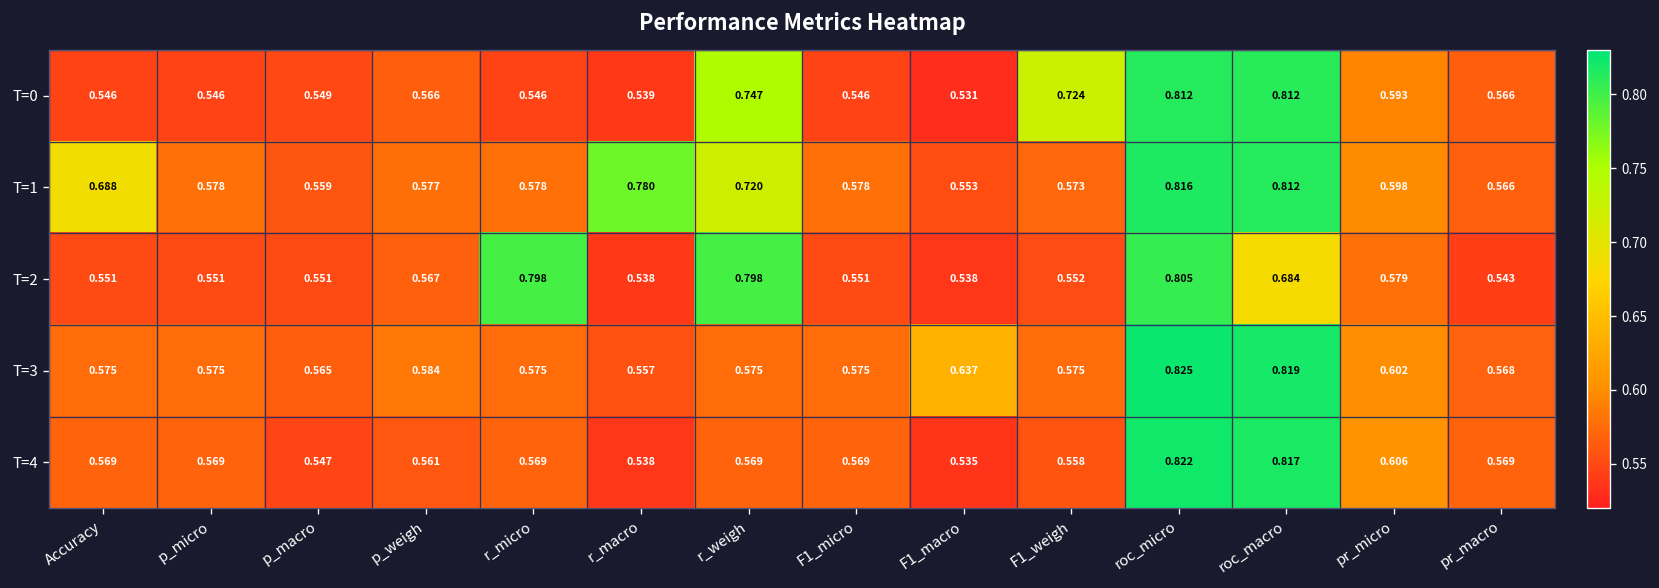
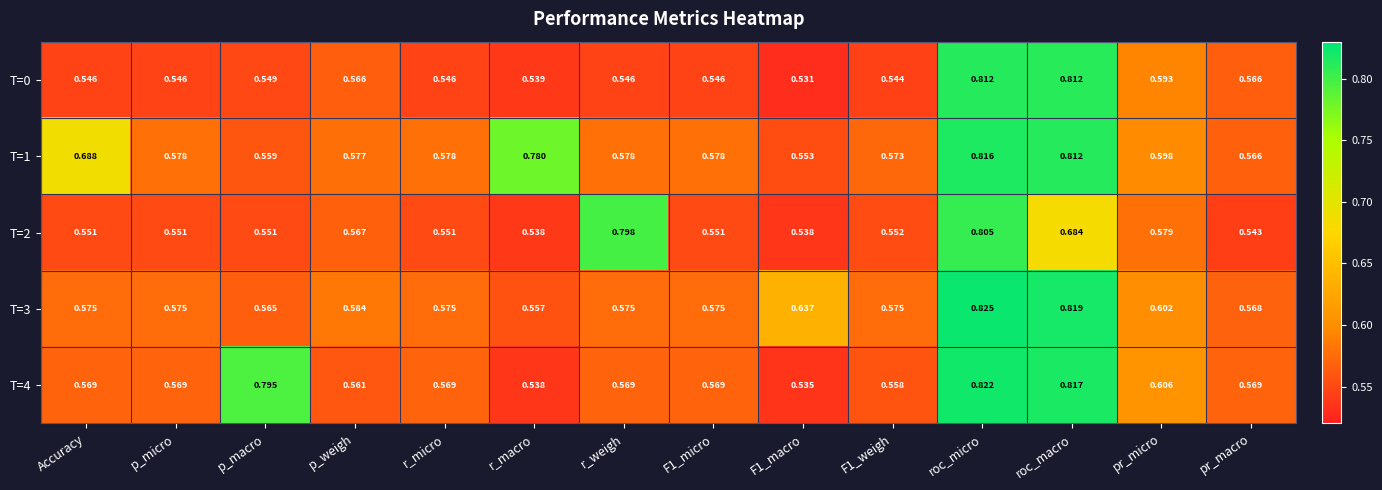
  {
    "T=0": {
      "Accuracy": 0.546,
      "p_micro": 0.546,
      "p_macro": 0.549,
      "p_weigh": 0.566,
      "r_micro": 0.546,
      "r_macro": 0.539,
-     "r_weigh": 0.747,
+     "r_weigh": 0.546,
      "F1_micro": 0.546,
      "F1_macro": 0.531,
-     "F1_weigh": 0.724,
+     "F1_weigh": 0.544,
      "roc_micro": 0.812,
      "roc_macro": 0.812,
      "pr_micro": 0.593,
      "pr_macro": 0.566
    },
    "T=1": {
      "Accuracy": 0.688,
      "p_micro": 0.578,
      "p_macro": 0.559,
      "p_weigh": 0.577,
      "r_micro": 0.578,
      "r_macro": 0.780,
-     "r_weigh": 0.720,
+     "r_weigh": 0.578,
      "F1_micro": 0.578,
      "F1_macro": 0.553,
      "F1_weigh": 0.573,
      "roc_micro": 0.816,
      "roc_macro": 0.812,
      "pr_micro": 0.598,
      "pr_macro": 0.566
    },
    "T=2": {
      "Accuracy": 0.551,
      "p_micro": 0.551,
      "p_macro": 0.551,
      "p_weigh": 0.567,
-     "r_micro": 0.798,
+     "r_micro": 0.551,
      "r_macro": 0.538,
      "r_weigh": 0.798,
      "F1_micro": 0.551,
      "F1_macro": 0.538,
      "F1_weigh": 0.552,
      "roc_micro": 0.805,
      "roc_macro": 0.684,
      "pr_micro": 0.579,
      "pr_macro": 0.543
    },
    "T=3": {
      "Accuracy": 0.575,
      "p_micro": 0.575,
      "p_macro": 0.565,
      "p_weigh": 0.584,
      "r_micro": 0.575,
      "r_macro": 0.557,
      "r_weigh": 0.575,
      "F1_micro": 0.575,
      "F1_macro": 0.637,
      "F1_weigh": 0.575,
      "roc_micro": 0.825,
      "roc_macro": 0.819,
      "pr_micro": 0.602,
      "pr_macro": 0.568
    },
    "T=4": {
      "Accuracy": 0.569,
      "p_micro": 0.569,
-     "p_macro": 0.547,
+     "p_macro": 0.795,
      "p_weigh": 0.561,
      "r_micro": 0.569,
      "r_macro": 0.538,
      "r_weigh": 0.569,
      "F1_micro": 0.569,
      "F1_macro": 0.535,
      "F1_weigh": 0.558,
      "roc_micro": 0.822,
      "roc_macro": 0.817,
      "pr_micro": 0.606,
      "pr_macro": 0.569
    }
  }
